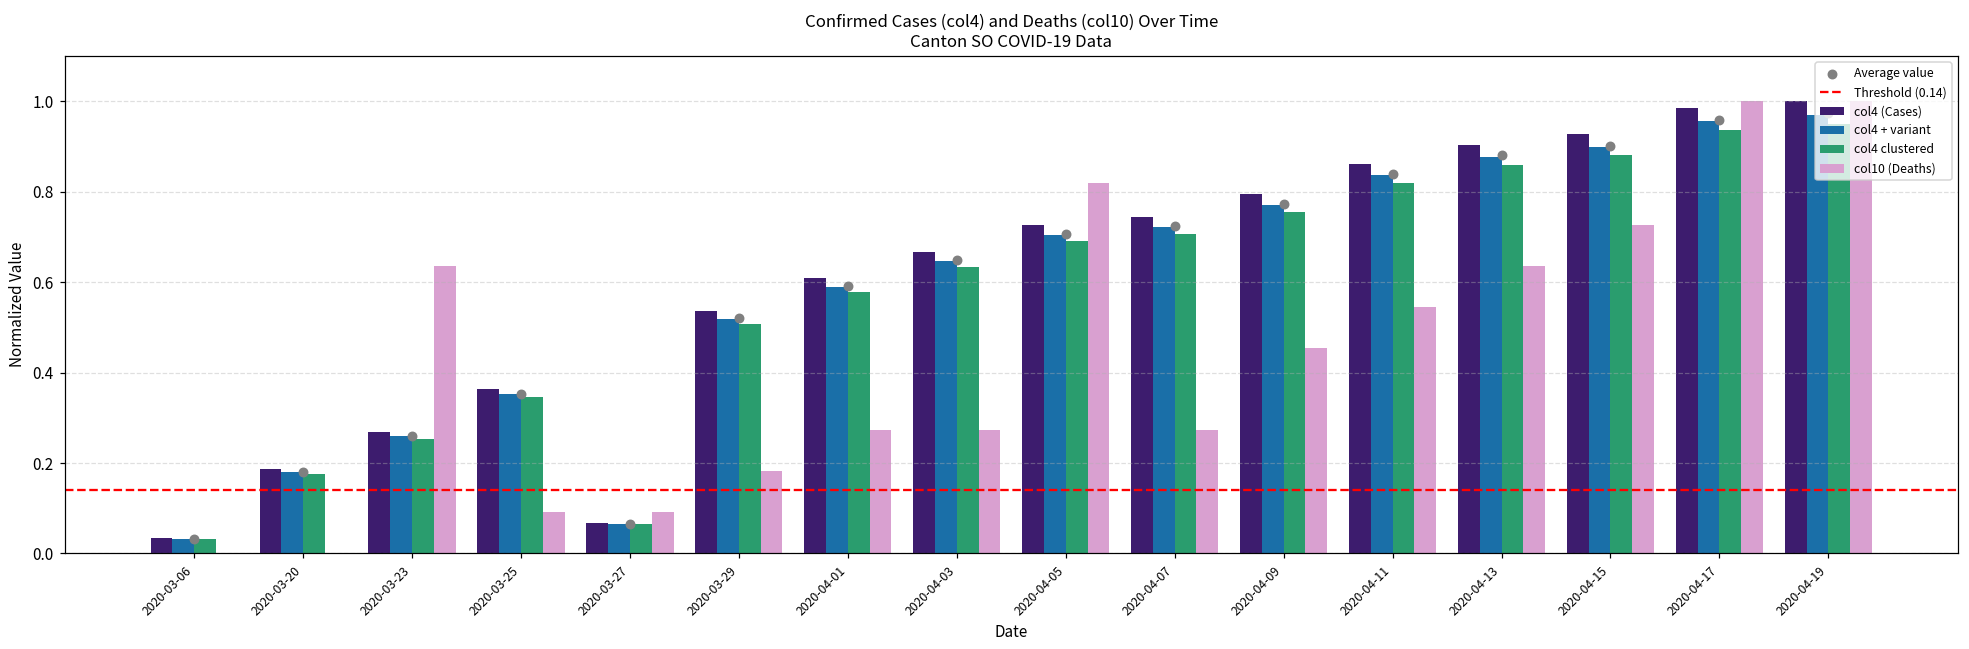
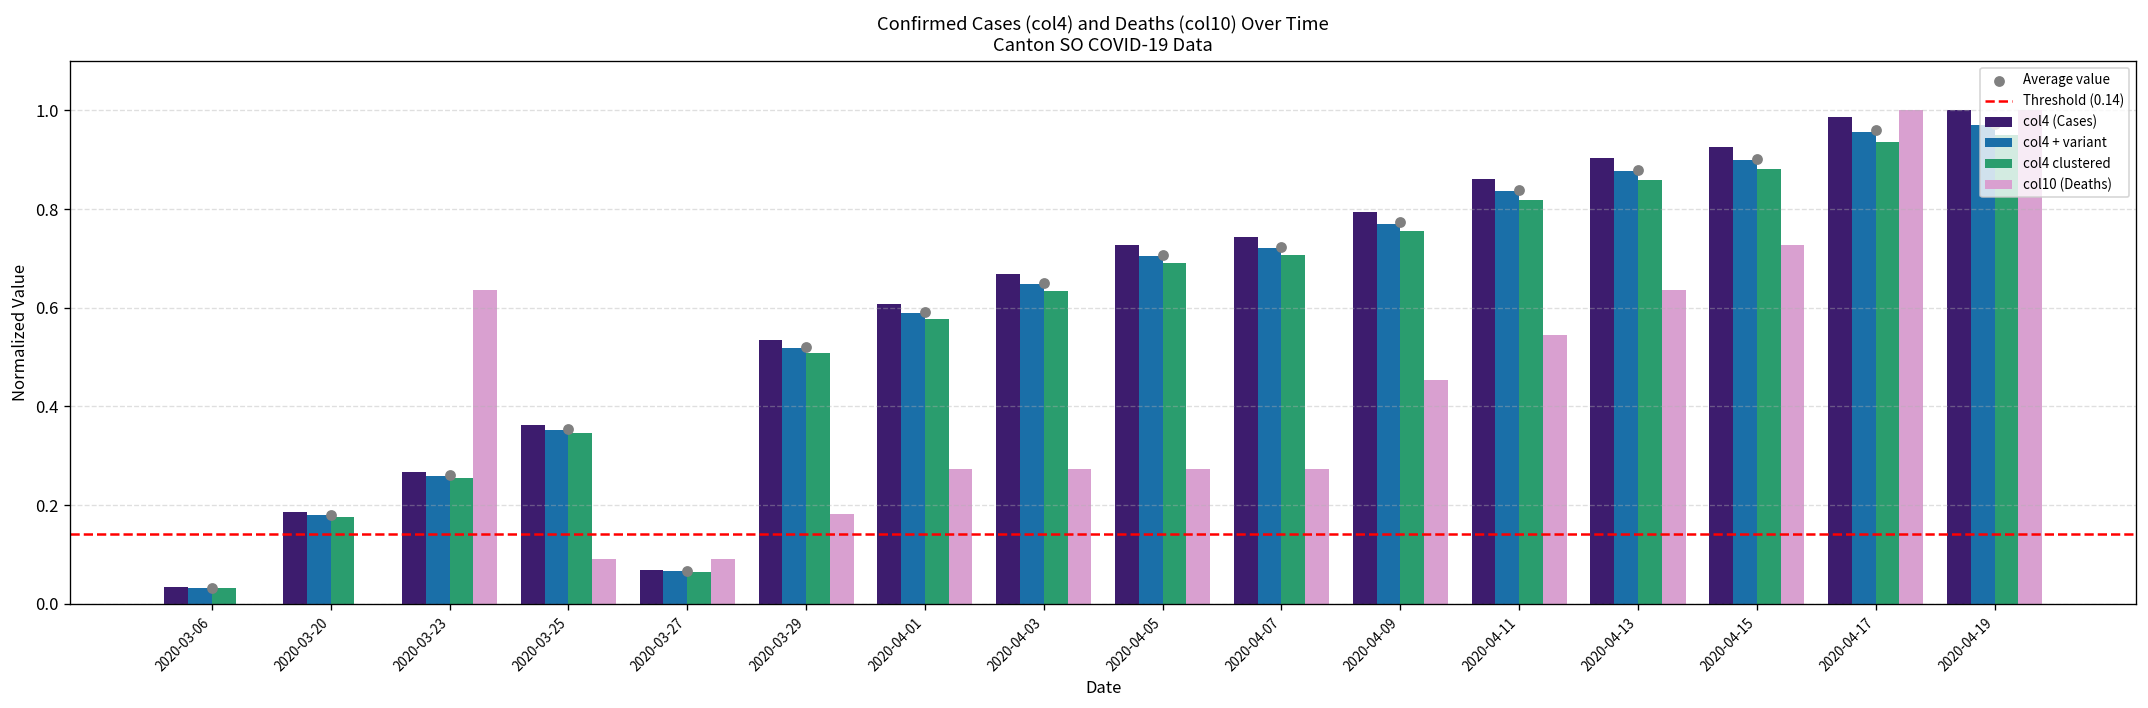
  {
    "col4 (Cases)": {
      "2020-03-06": 0.03,
      "2020-03-20": 0.19,
      "2020-03-23": 0.27,
      "2020-03-25": 0.36,
      "2020-03-27": 0.07,
      "2020-03-29": 0.54,
      "2020-04-01": 0.61,
      "2020-04-03": 0.67,
      "2020-04-05": 0.73,
      "2020-04-07": 0.74,
      "2020-04-09": 0.79,
      "2020-04-11": 0.86,
      "2020-04-13": 0.90,
      "2020-04-15": 0.93,
      "2020-04-17": 0.99,
      "2020-04-19": 1.00
    },
    "col4 + variant": {
      "2020-03-06": 0.03,
      "2020-03-20": 0.18,
      "2020-03-23": 0.26,
      "2020-03-25": 0.35,
      "2020-03-27": 0.07,
      "2020-03-29": 0.52,
      "2020-04-01": 0.59,
      "2020-04-03": 0.65,
      "2020-04-05": 0.70,
      "2020-04-07": 0.72,
      "2020-04-09": 0.77,
      "2020-04-11": 0.84,
      "2020-04-13": 0.88,
      "2020-04-15": 0.90,
      "2020-04-17": 0.96
    },
    "col4 clustered": {
      "2020-03-06": 0.03,
      "2020-03-20": 0.18,
      "2020-03-23": 0.25,
      "2020-03-25": 0.35,
      "2020-03-27": 0.06,
      "2020-03-29": 0.51,
      "2020-04-01": 0.58,
      "2020-04-03": 0.63,
      "2020-04-05": 0.69,
      "2020-04-07": 0.71,
      "2020-04-09": 0.75,
      "2020-04-11": 0.82,
      "2020-04-13": 0.86,
      "2020-04-15": 0.88,
      "2020-04-17": 0.94
    },
    "col10 (Deaths)": {
      "2020-03-06": 0.00,
      "2020-03-20": 0.00,
      "2020-03-23": 0.64,
      "2020-03-25": 0.09,
      "2020-03-27": 0.09,
      "2020-03-29": 0.18,
      "2020-04-01": 0.27,
      "2020-04-03": 0.27,
-     "2020-04-05": 0.82,
+     "2020-04-05": 0.27,
      "2020-04-07": 0.27,
      "2020-04-09": 0.45,
      "2020-04-11": 0.55,
      "2020-04-13": 0.64,
      "2020-04-15": 0.73,
      "2020-04-17": 1.00
    }
  }
